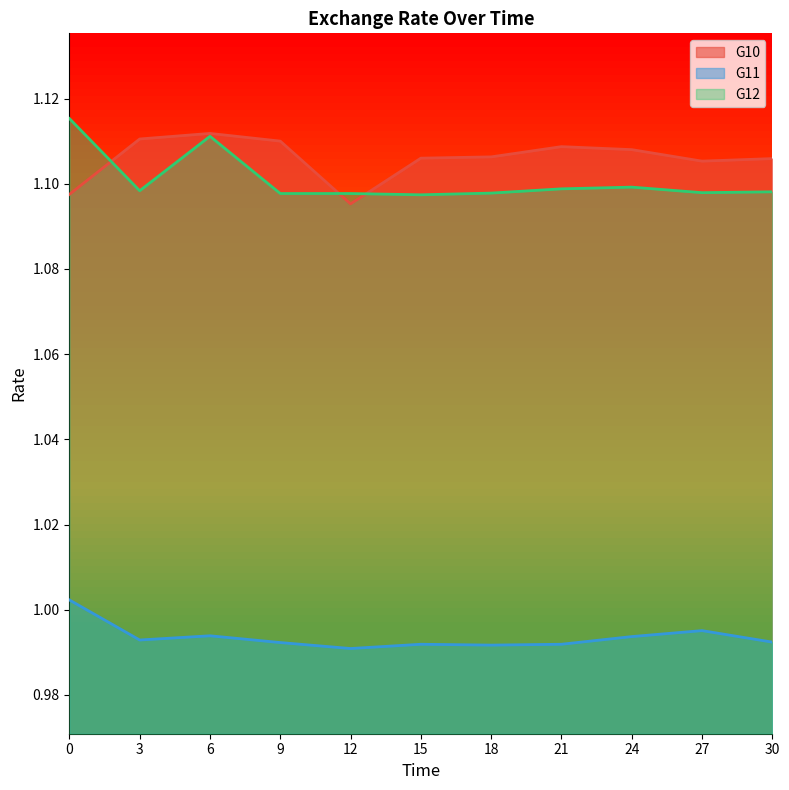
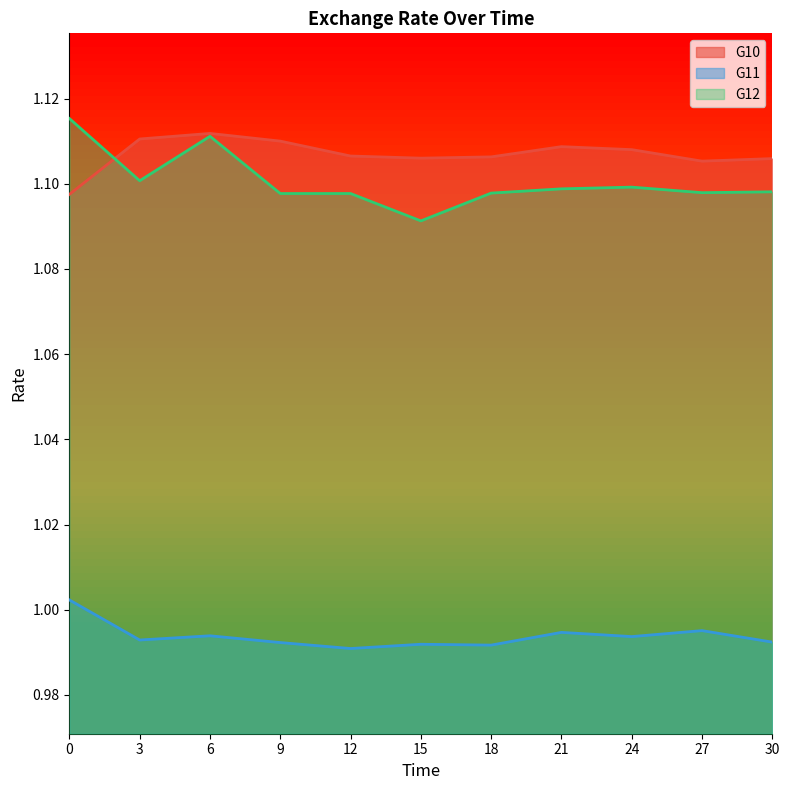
  {
    "G10": {
      "0": 1.097,
      "3": 1.110,
      "6": 1.112,
      "9": 1.110,
-     "12": 1.095,
+     "12": 1.107,
      "15": 1.106,
      "18": 1.106,
      "21": 1.109,
      "24": 1.108,
      "27": 1.105,
      "30": 1.106
    },
    "G11": {
      "0": 1.002,
      "3": 0.993,
      "6": 0.994,
      "9": 0.992,
      "12": 0.991,
      "15": 0.992,
      "18": 0.992,
-     "21": 0.992,
+     "21": 0.995,
      "24": 0.994,
      "27": 0.995,
      "30": 0.992
    },
    "G12": {
      "0": 1.115,
-     "3": 1.098,
+     "3": 1.101,
      "6": 1.111,
      "9": 1.098,
      "12": 1.098,
-     "15": 1.097,
+     "15": 1.091,
      "18": 1.098,
      "21": 1.099,
      "24": 1.099,
      "27": 1.098,
      "30": 1.098
    }
  }
